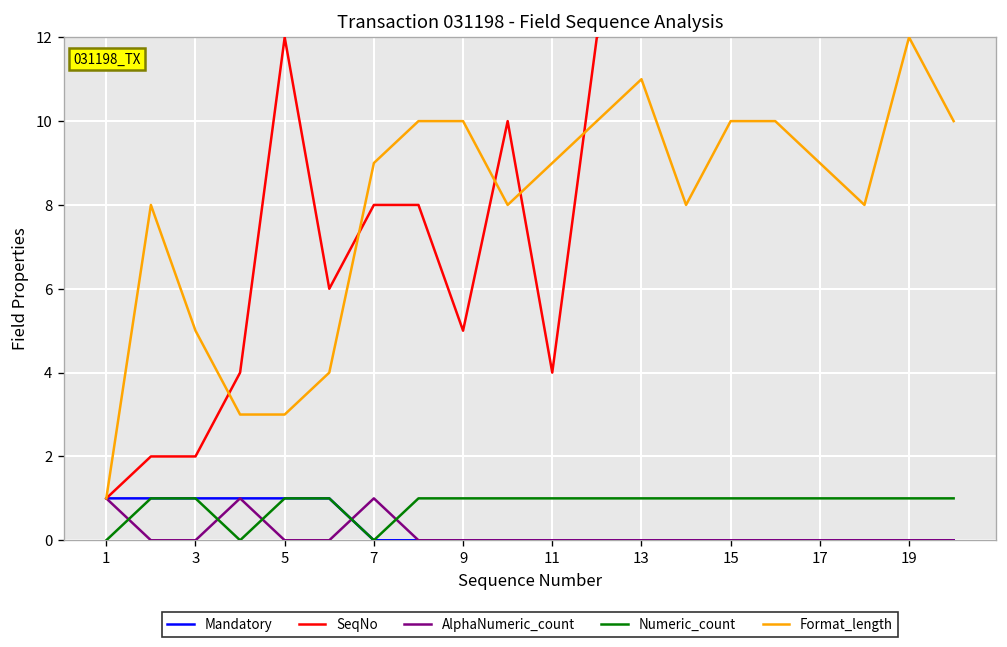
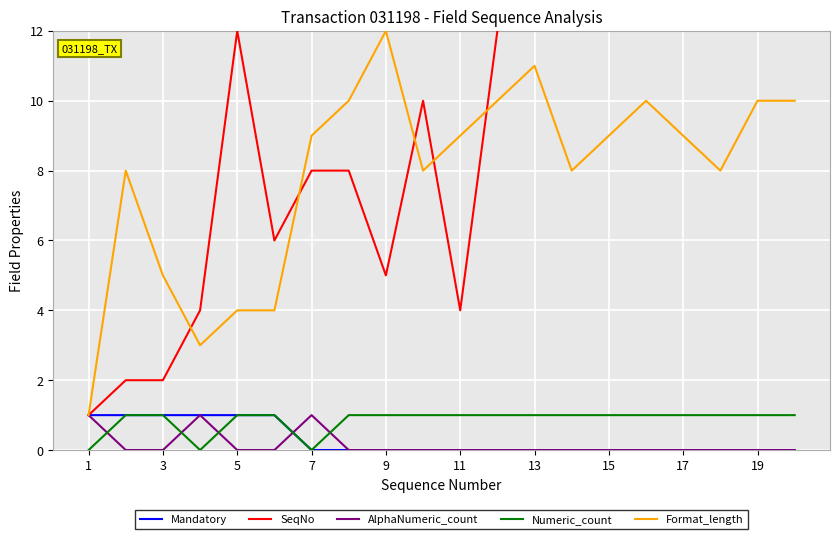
  {
    "SeqNo": {
      "3": 2,
      "5": 12,
      "7": 8,
      "9": 5,
      "11": 4
    },
    "AlphaNumeric_count": {
      "3": 0,
      "5": 0,
      "7": 1
    },
    "Numeric_count": {
      "1": 0,
      "9": 1,
      "11": 1,
      "13": 1,
      "15": 1,
      "17": 1,
      "19": 1
    },
    "Format_length": {
      "3": 5,
-     "5": 3,
+     "5": 4,
      "7": 9,
-     "9": 10,
+     "9": 12,
      "11": 9,
      "13": 11,
-     "15": 10,
+     "15": 9,
      "17": 9,
-     "19": 12
+     "19": 10
    }
  }
